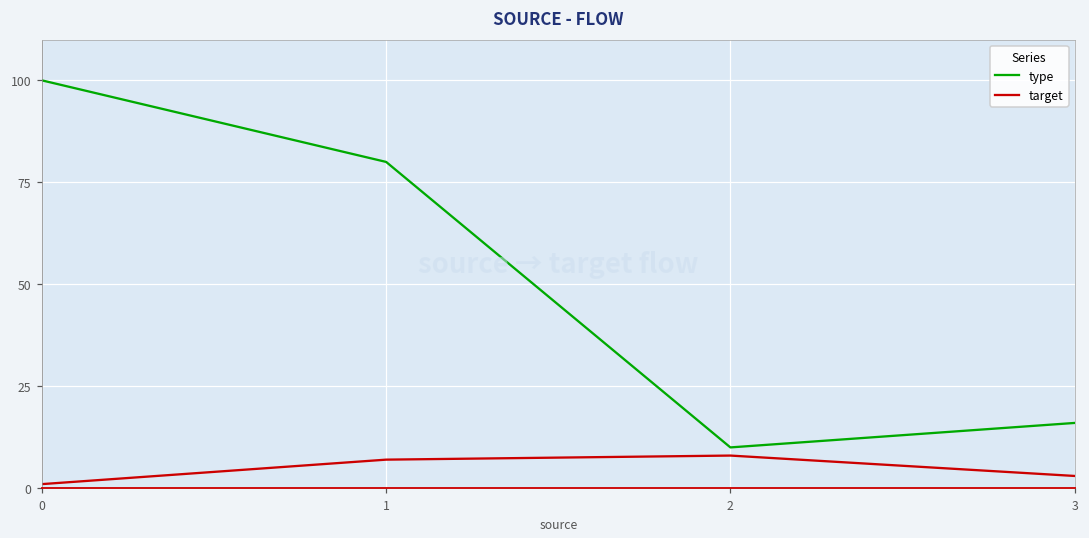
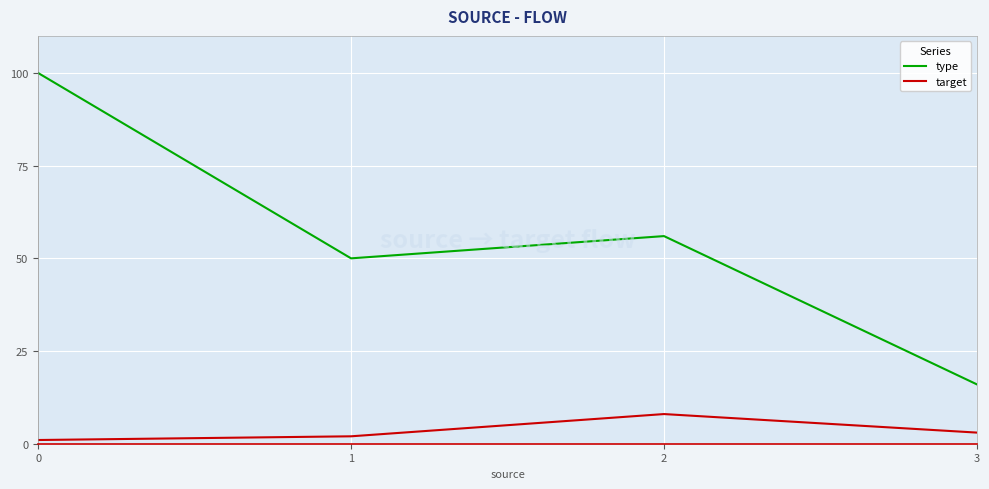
  {
    "type": {
      "0": 100,
-     "1": 80,
-     "2": 10,
+     "1": 50,
+     "2": 56,
      "3": 16
    },
    "target": {
      "0": 1,
-     "1": 7,
+     "1": 2,
      "2": 8,
      "3": 3
    }
  }
